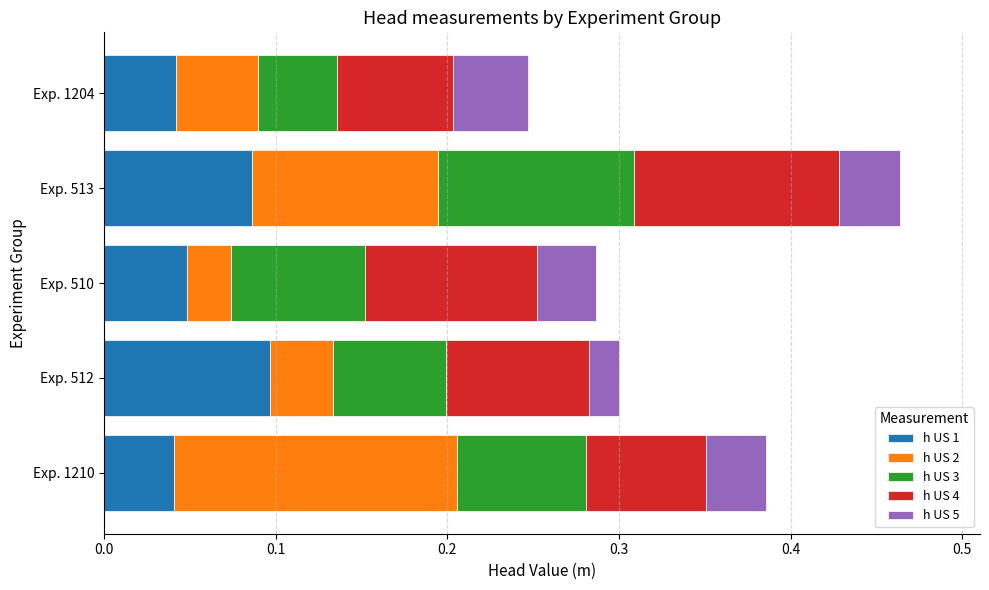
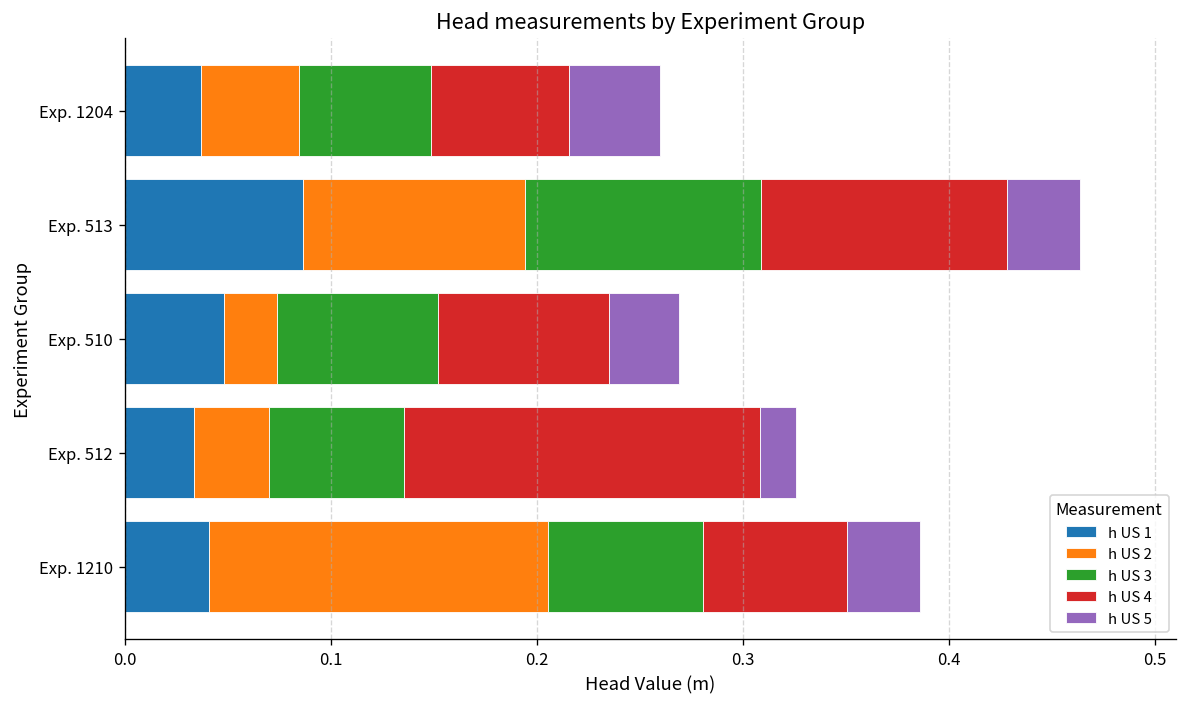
  {
    "h US 1": {
-     "Exp. 1204": 0.042,
+     "Exp. 1204": 0.037,
      "Exp. 513": 0.087,
      "Exp. 510": 0.048,
-     "Exp. 512": 0.097,
+     "Exp. 512": 0.033,
      "Exp. 1210": 0.041
    },
    "h US 2": {
      "Exp. 1204": 0.047,
      "Exp. 513": 0.108,
      "Exp. 510": 0.026,
      "Exp. 512": 0.037,
      "Exp. 1210": 0.165
    },
    "h US 3": {
-     "Exp. 1204": 0.046,
+     "Exp. 1204": 0.064,
      "Exp. 513": 0.114,
      "Exp. 510": 0.078,
      "Exp. 512": 0.065,
      "Exp. 1210": 0.075
    },
    "h US 4": {
      "Exp. 1204": 0.067,
      "Exp. 513": 0.119,
-     "Exp. 510": 0.100,
-     "Exp. 512": 0.084,
+     "Exp. 510": 0.083,
+     "Exp. 512": 0.173,
      "Exp. 1210": 0.070
    },
    "h US 5": {
      "Exp. 1204": 0.044,
      "Exp. 513": 0.036,
      "Exp. 510": 0.034,
      "Exp. 512": 0.017,
      "Exp. 1210": 0.035
    }
  }
